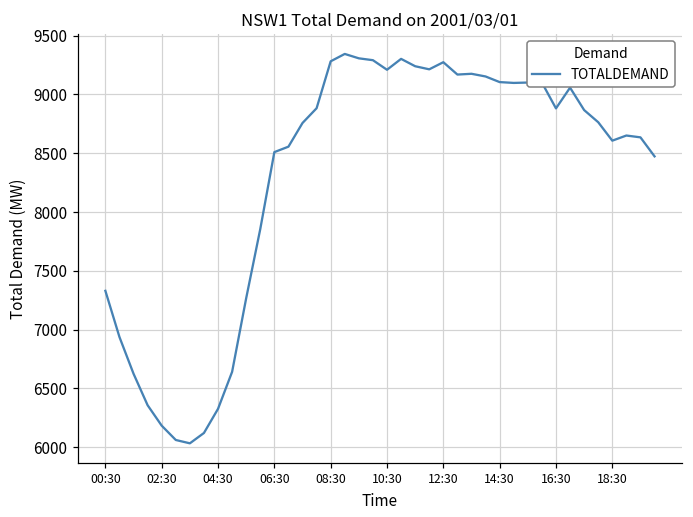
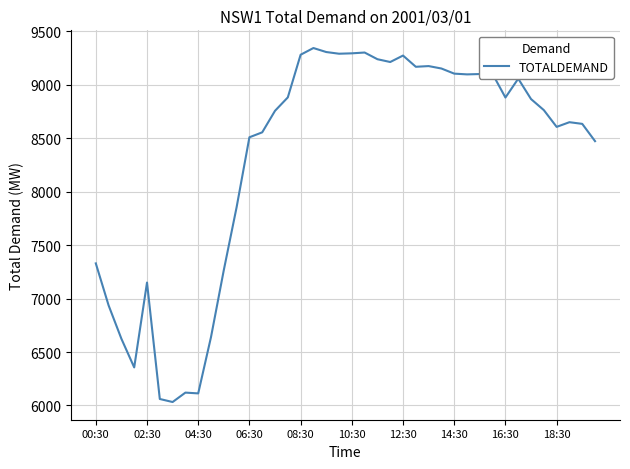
  {
    "00:30": 7330,
-   "02:30": 6180,
-   "04:30": 6330,
+   "02:30": 7150,
+   "04:30": 6110,
    "06:30": 8510,
    "08:30": 9280,
-   "10:30": 9210,
+   "10:30": 9300,
    "12:30": 9270,
    "14:30": 9110,
    "16:30": 8880,
    "18:30": 8610
  }
